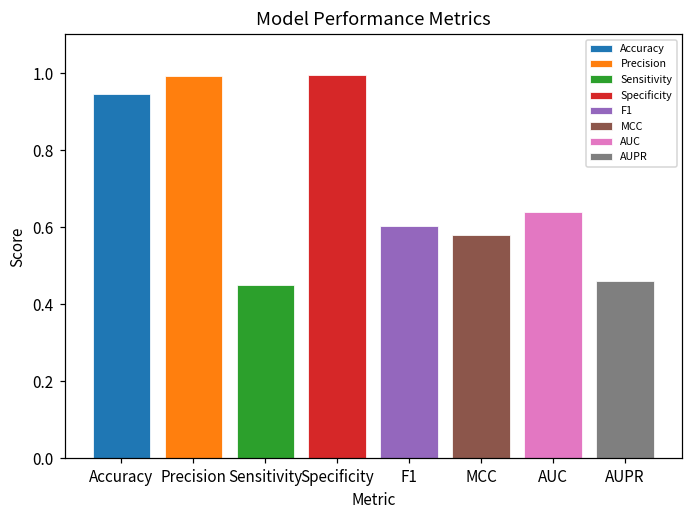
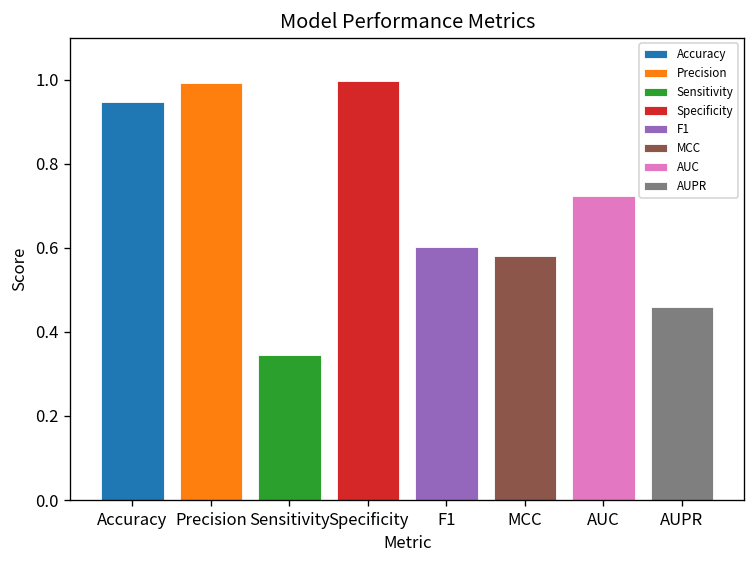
  {
    "Accuracy": 0.95,
    "Precision": 0.99,
-   "Sensitivity": 0.45,
+   "Sensitivity": 0.35,
    "Specificity": 1.00,
    "F1": 0.60,
    "MCC": 0.58,
-   "AUC": 0.64,
+   "AUC": 0.72,
    "AUPR": 0.46
  }
